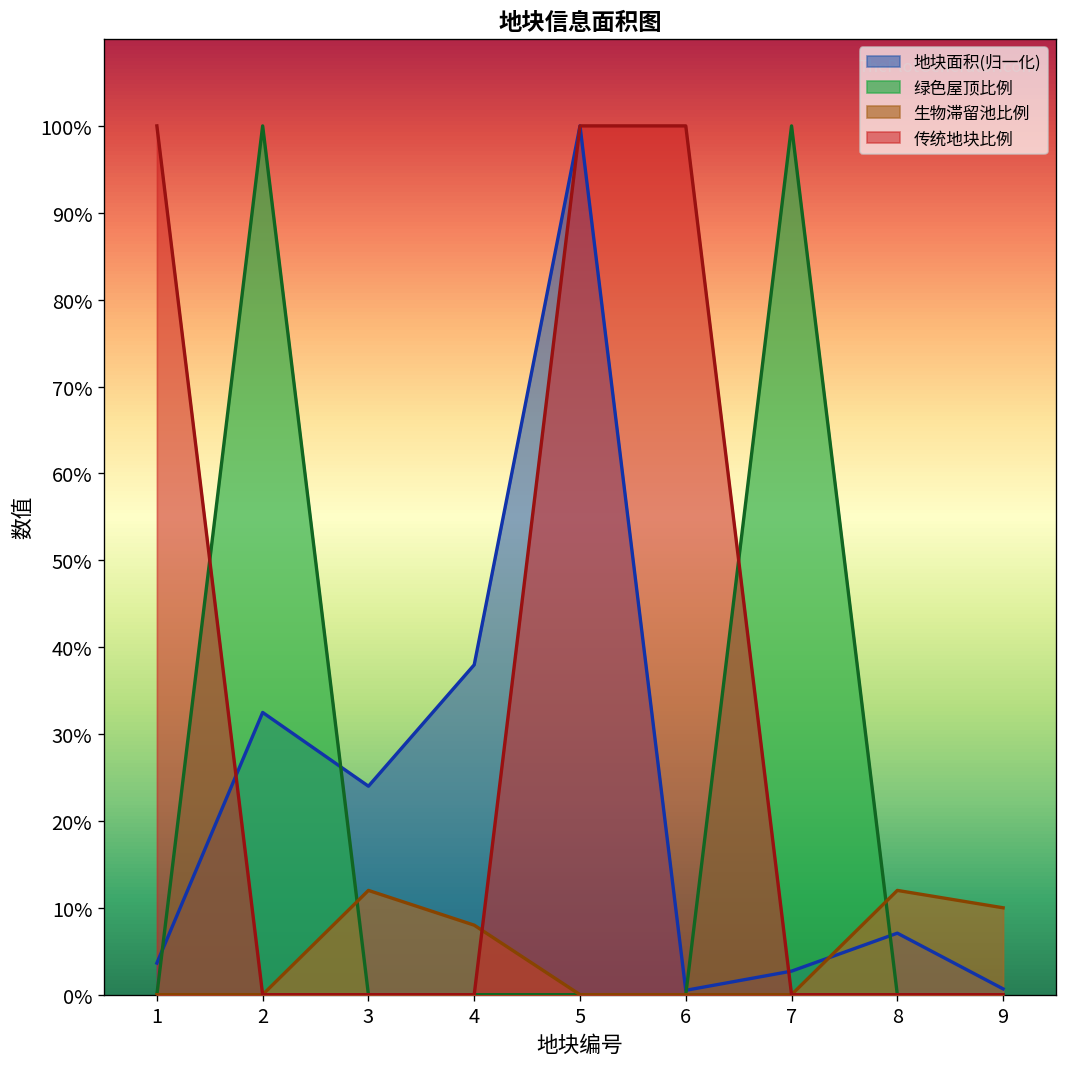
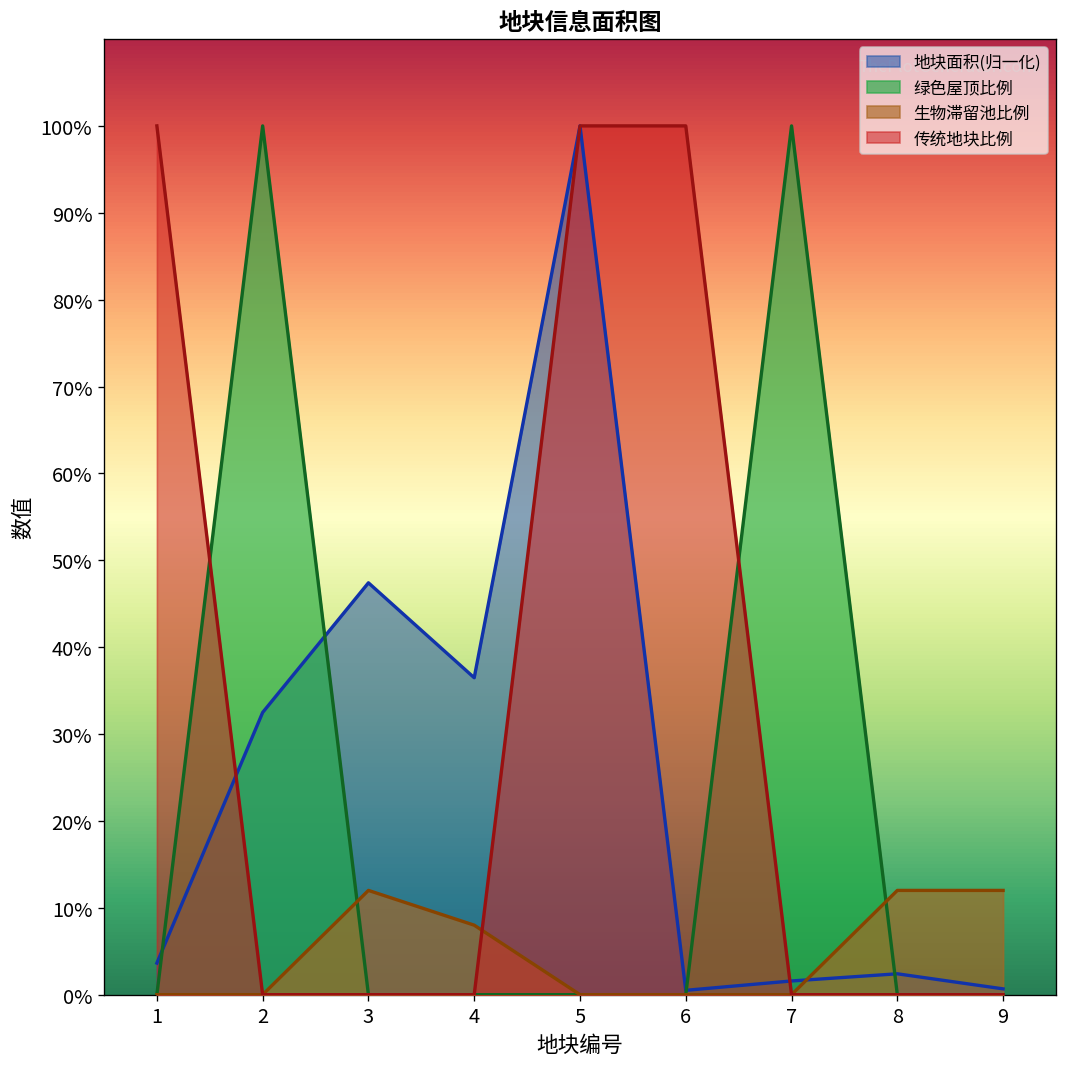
  {
    "地块面积(归一化)": {
      "1": "4%",
      "2": "32%",
-     "3": "24%",
-     "4": "38%",
+     "3": "47%",
+     "4": "36%",
      "6": "1%",
-     "7": "3%",
-     "8": "7%",
+     "7": "2%",
+     "8": "2%",
      "9": "1%"
    },
    "绿色屋顶比例": {
      "2": "100%",
      "7": "100%"
    },
    "生物滞留池比例": {
      "3": "12%",
      "4": "8%",
      "8": "12%",
-     "9": "10%"
+     "9": "12%"
    },
    "传统地块比例": {
      "1": "100%",
      "6": "100%"
    }
  }
